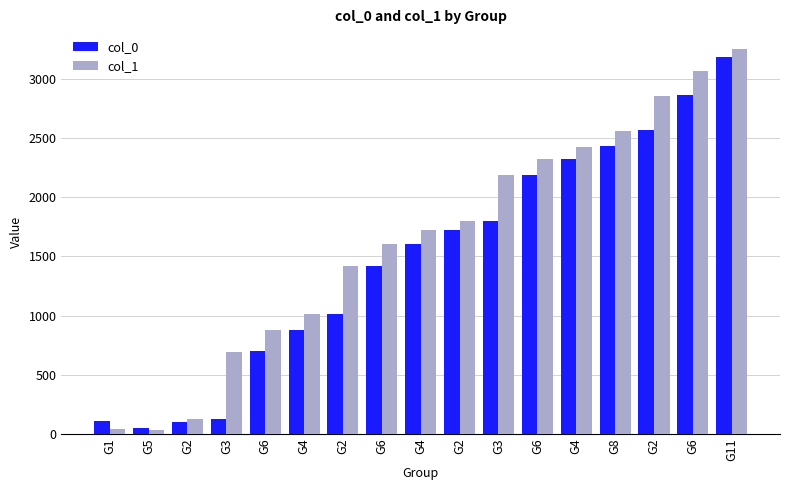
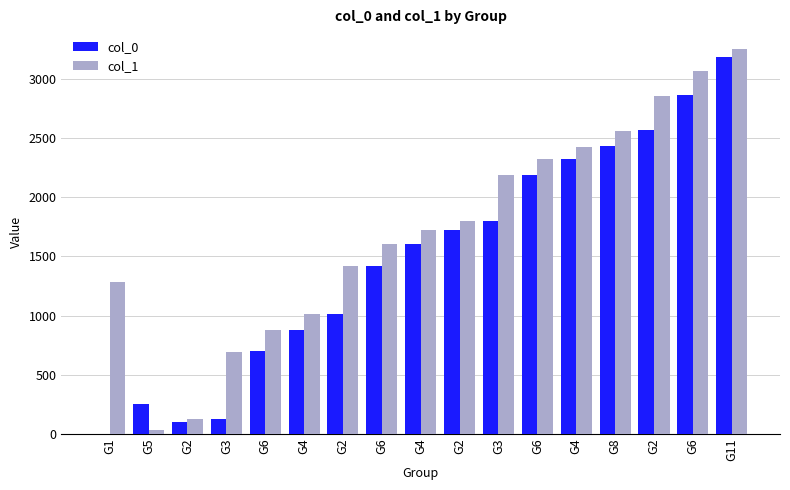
  {
    "col_0": {
-     "G1": 110,
-     "G5": 50,
+     "G1": 0,
+     "G5": 250,
      "G8": 2430,
      "G11": 3180
    },
    "col_1": {
-     "G1": 50,
+     "G1": 1290,
      "G5": 40,
      "G8": 2560,
      "G11": 3260
    }
  }
